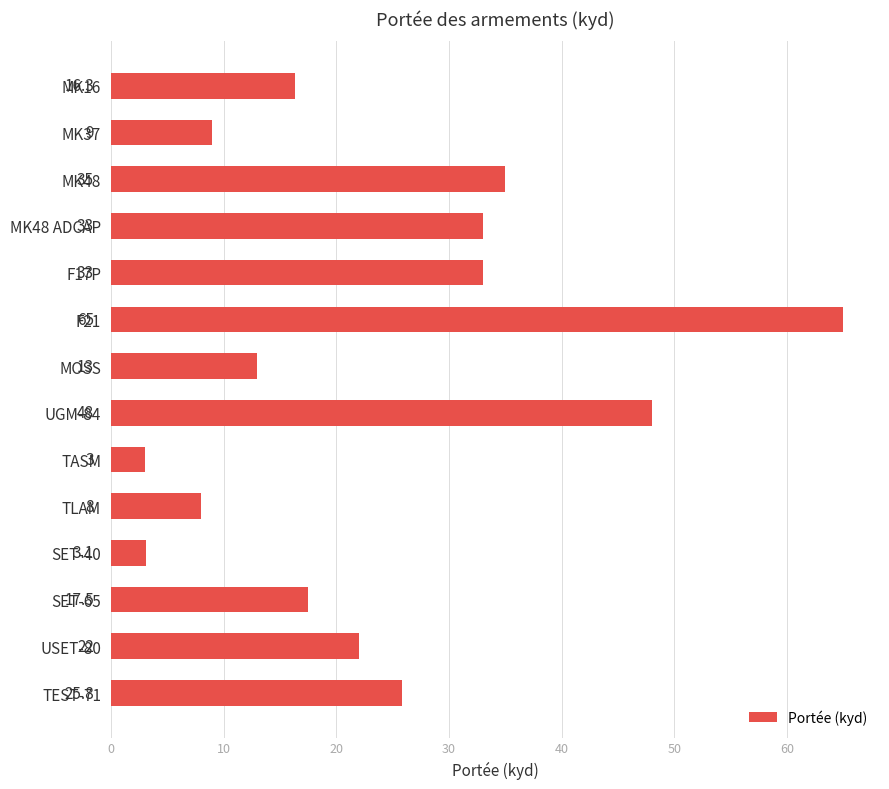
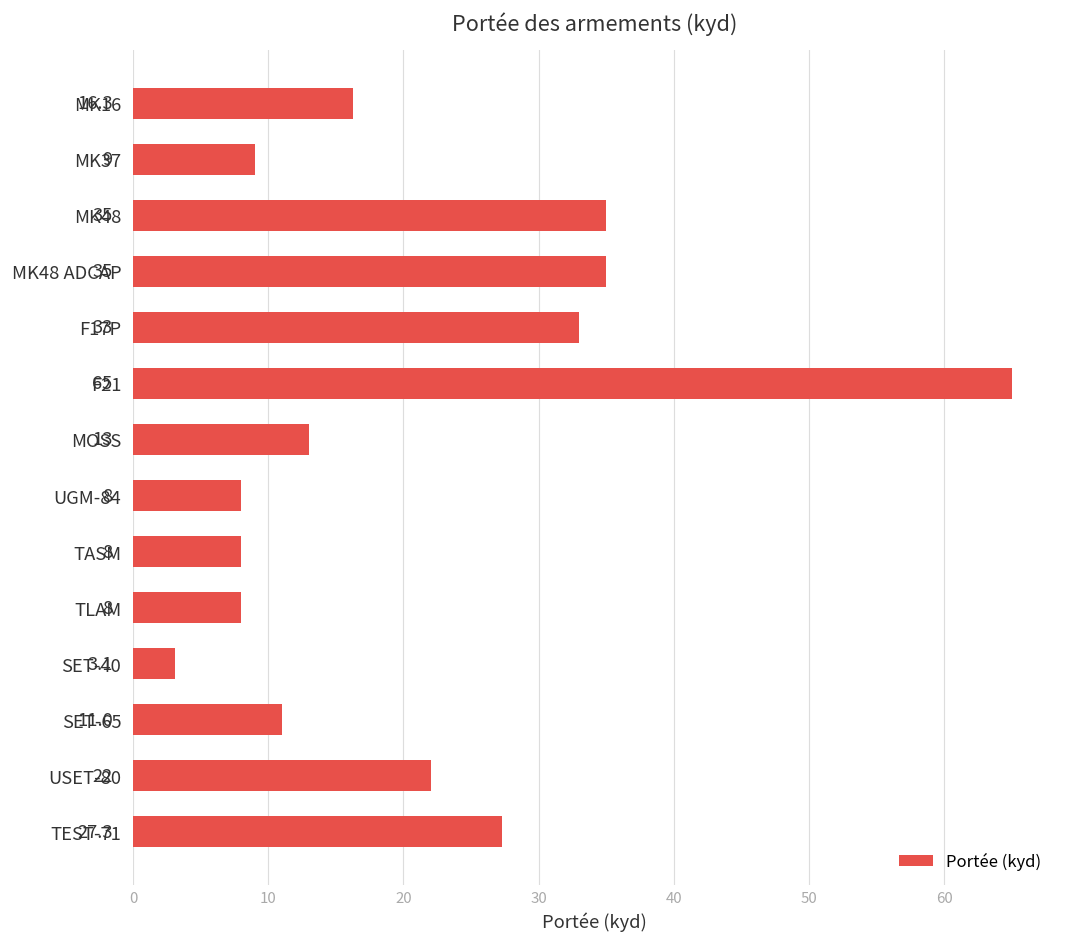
  {
-   "MK48 ADCAP": 33,
-   "UGM-84": 48,
-   "TASM": 3,
-   "SET-65": 17.5,
-   "TEST-71": 25.8
+   "MK48 ADCAP": 35,
+   "UGM-84": 8,
+   "TASM": 8,
+   "SET-65": 11.0,
+   "TEST-71": 27.3
  }
